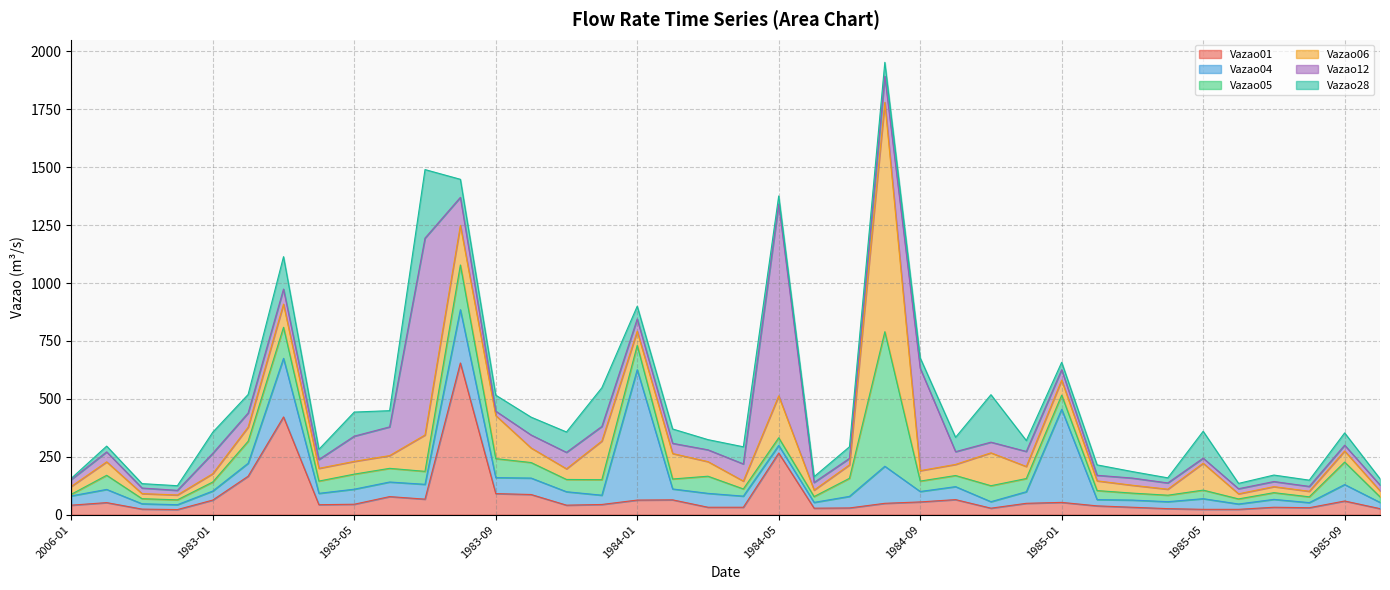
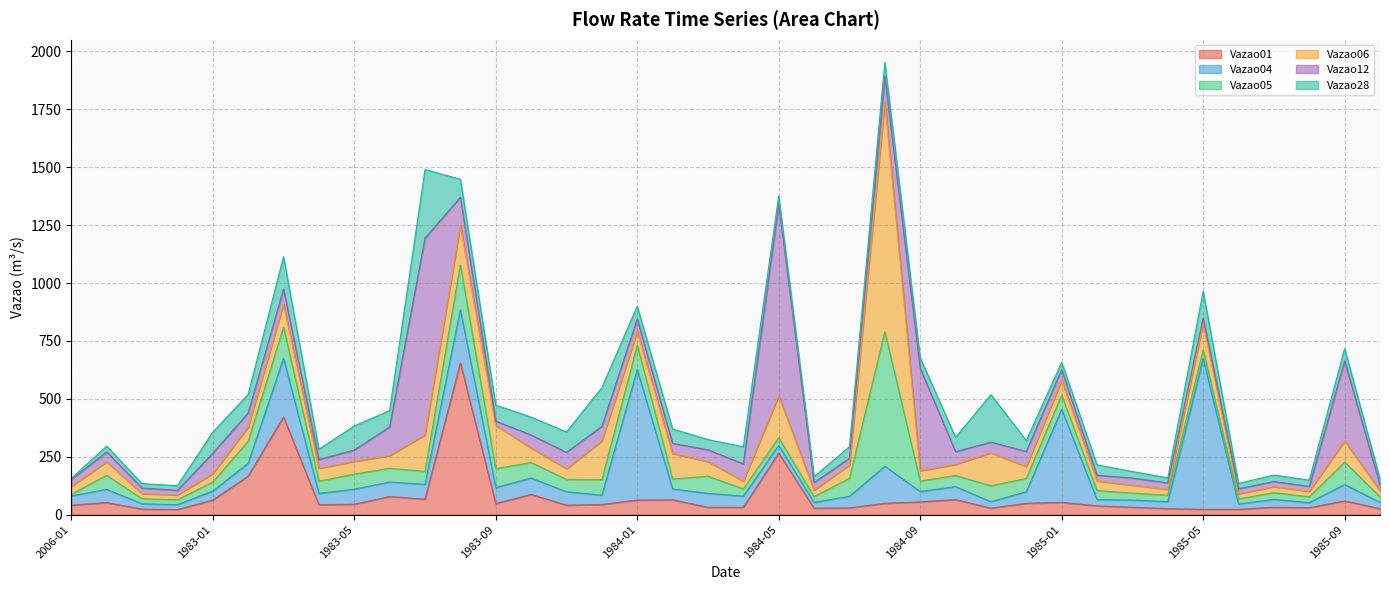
  {
    "Vazao01": {
      "2006-01": 40,
      "1983-01": 60,
      "1983-05": 50,
-     "1983-09": 90,
+     "1983-09": 50,
      "1984-01": 60,
      "1984-05": 270,
      "1984-09": 60,
      "1985-01": 50,
      "1985-05": 20,
      "1985-09": 60
    },
    "Vazao04": {
      "1983-01": 40,
      "1983-05": 70,
      "1983-09": 70,
      "1984-01": 560,
      "1984-05": 30,
      "1984-09": 50,
      "1985-01": 400,
-     "1985-05": 50,
+     "1985-05": 650,
      "1985-09": 70
    },
    "Vazao06": {
      "2006-01": 30,
      "1983-01": 40,
      "1983-05": 60,
      "1983-09": 190,
      "1984-01": 60,
      "1984-05": 180,
      "1984-09": 50,
      "1985-01": 70,
      "1985-05": 120,
-     "1985-09": 50
+     "1985-09": 90
    },
    "Vazao12": {
      "1983-01": 90,
-     "1983-05": 110,
+     "1983-05": 50,
      "1983-09": 20,
      "1984-01": 50,
      "1984-05": 830,
      "1984-09": 440,
      "1985-01": 50,
      "1985-05": 20,
-     "1985-09": 30
+     "1985-09": 350
    }
  }
